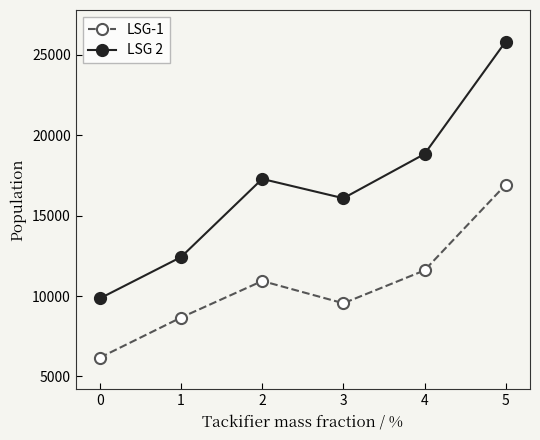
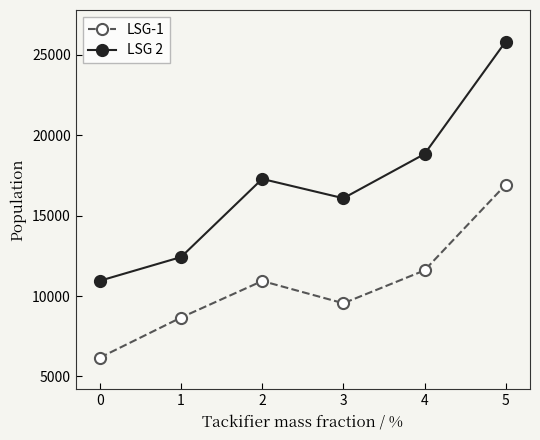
  {
    "LSG-1": {
      "0": 6200,
      "1": 8700,
      "2": 10900,
      "3": 9600,
      "4": 11600,
      "5": 16900
    },
    "LSG 2": {
-     "0": 9900,
+     "0": 11000,
      "1": 12400,
      "2": 17300,
      "3": 16100,
      "4": 18800,
      "5": 25800
    }
  }
